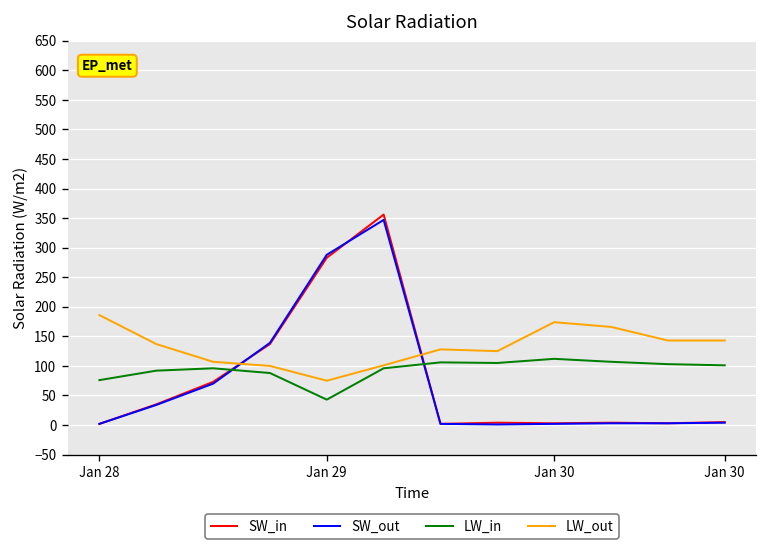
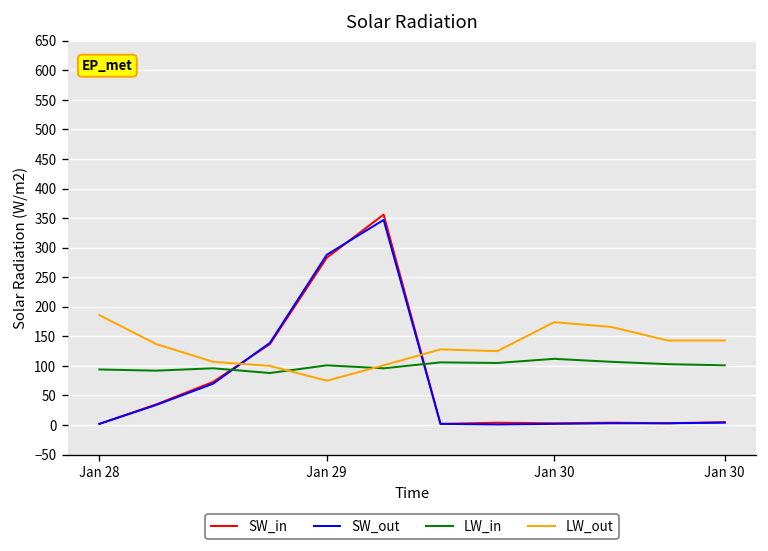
  {
    "LW_in": {
-     "Jan 28": 80,
-     "Jan 29": 40
+     "Jan 28": 90,
+     "Jan 29": 100
    },
    "LW_out": {
      "Jan 28": 190,
      "Jan 29": 80
    }
  }
